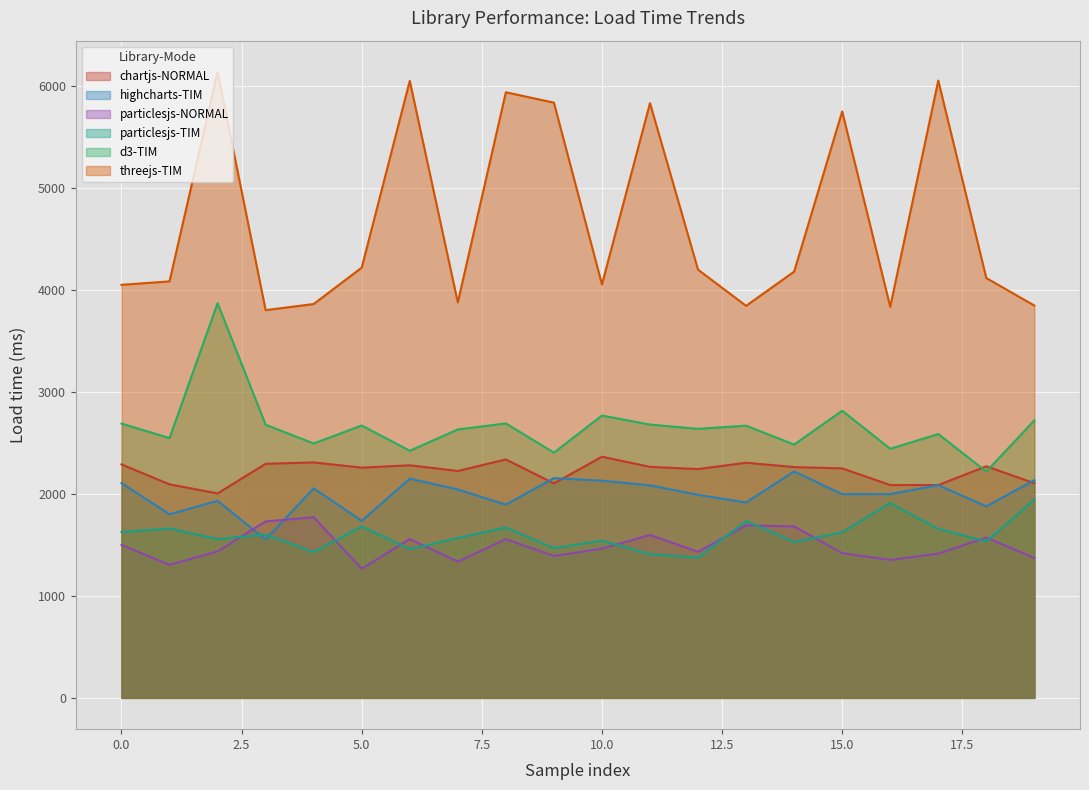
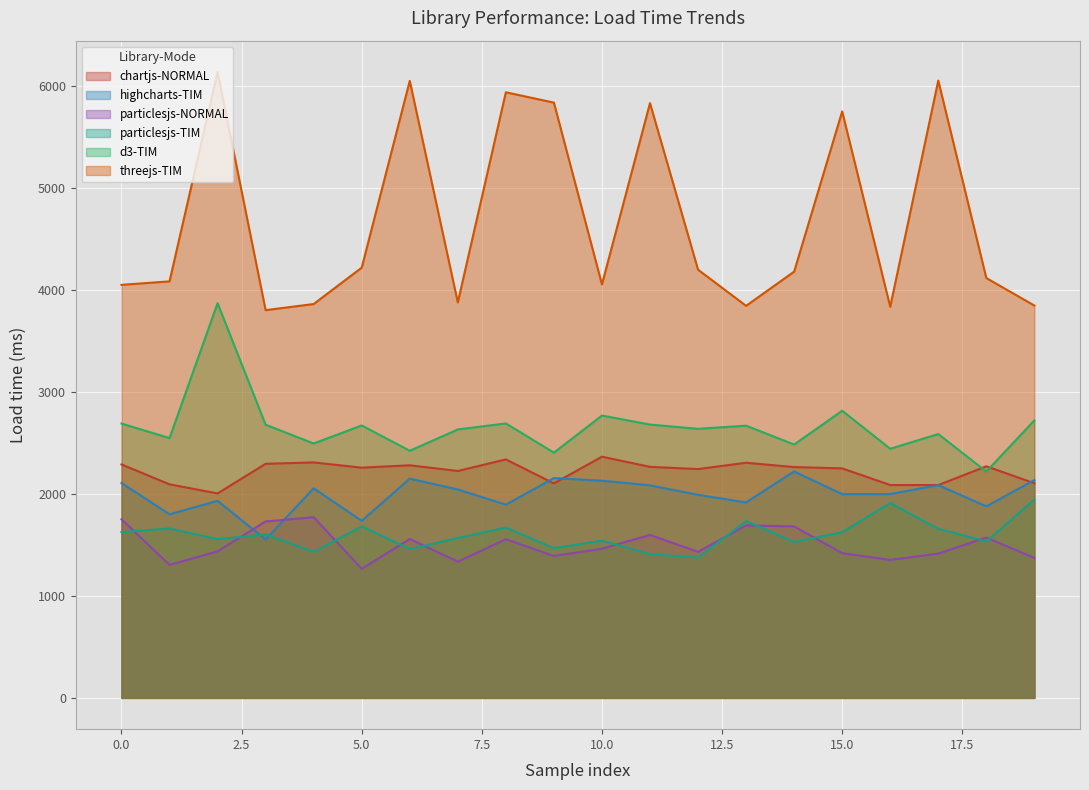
  {
    "particlesjs-NORMAL": {
-     "0.0": 1500,
+     "0.0": 1750,
      "5.0": 1260,
      "10.0": 1460,
      "15.0": 1420
    }
  }
